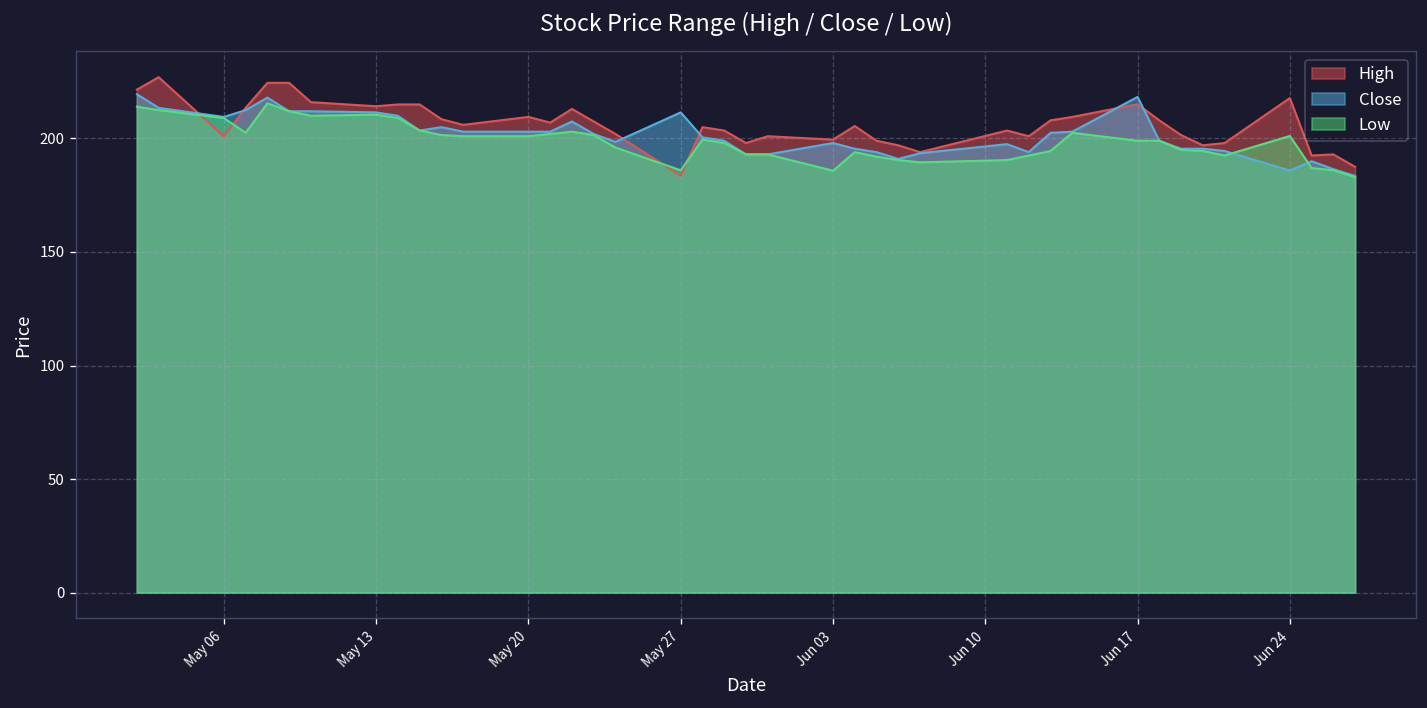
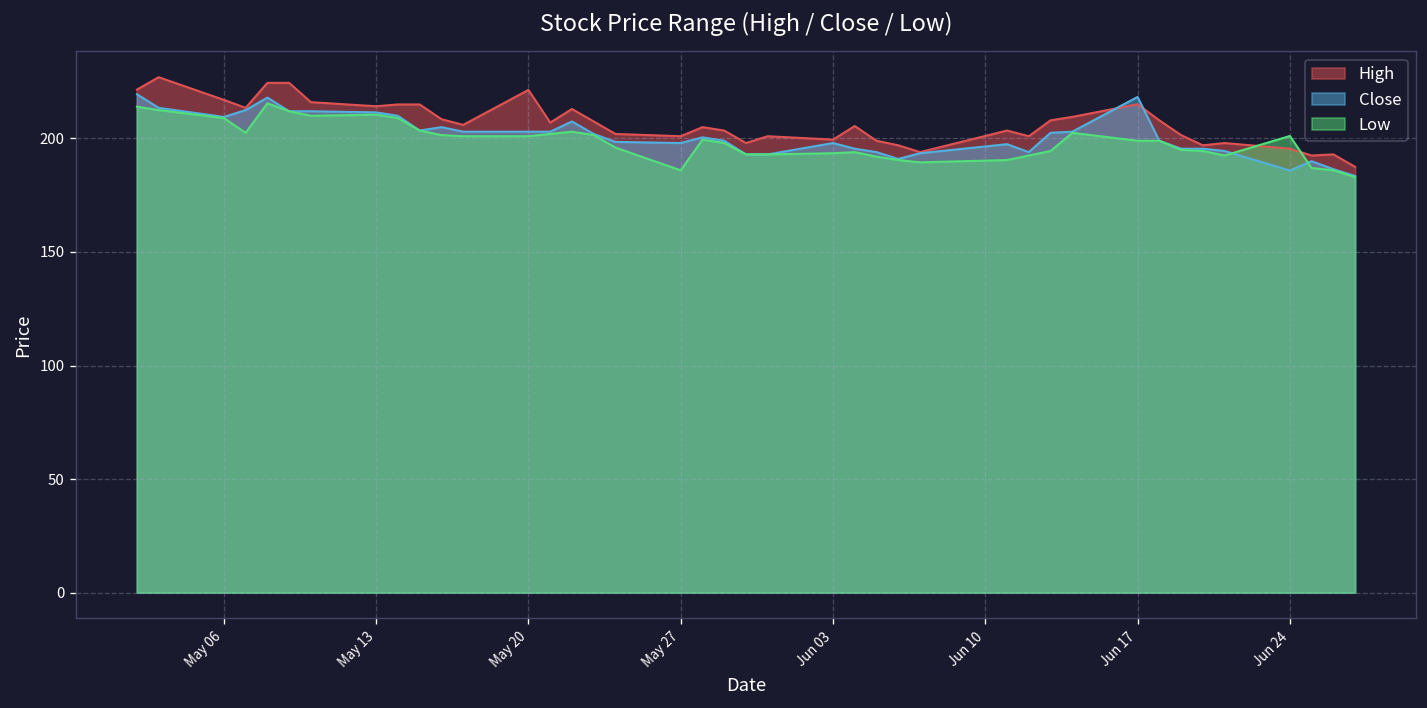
  {
    "High": {
-     "May 06": 201,
+     "May 06": 217,
      "May 13": 214,
-     "May 20": 210,
-     "May 27": 184,
+     "May 20": 221,
+     "May 27": 201,
      "Jun 03": 200,
      "Jun 17": 215,
-     "Jun 24": 218
+     "Jun 24": 196
    },
    "Close": {
      "May 20": 203,
-     "May 27": 212,
+     "May 27": 198,
      "Jun 03": 198,
      "Jun 17": 218,
      "Jun 24": 186
    },
    "Low": {
      "May 20": 201,
      "May 27": 186,
-     "Jun 03": 186,
+     "Jun 03": 194,
      "Jun 17": 199,
      "Jun 24": 201
    }
  }
